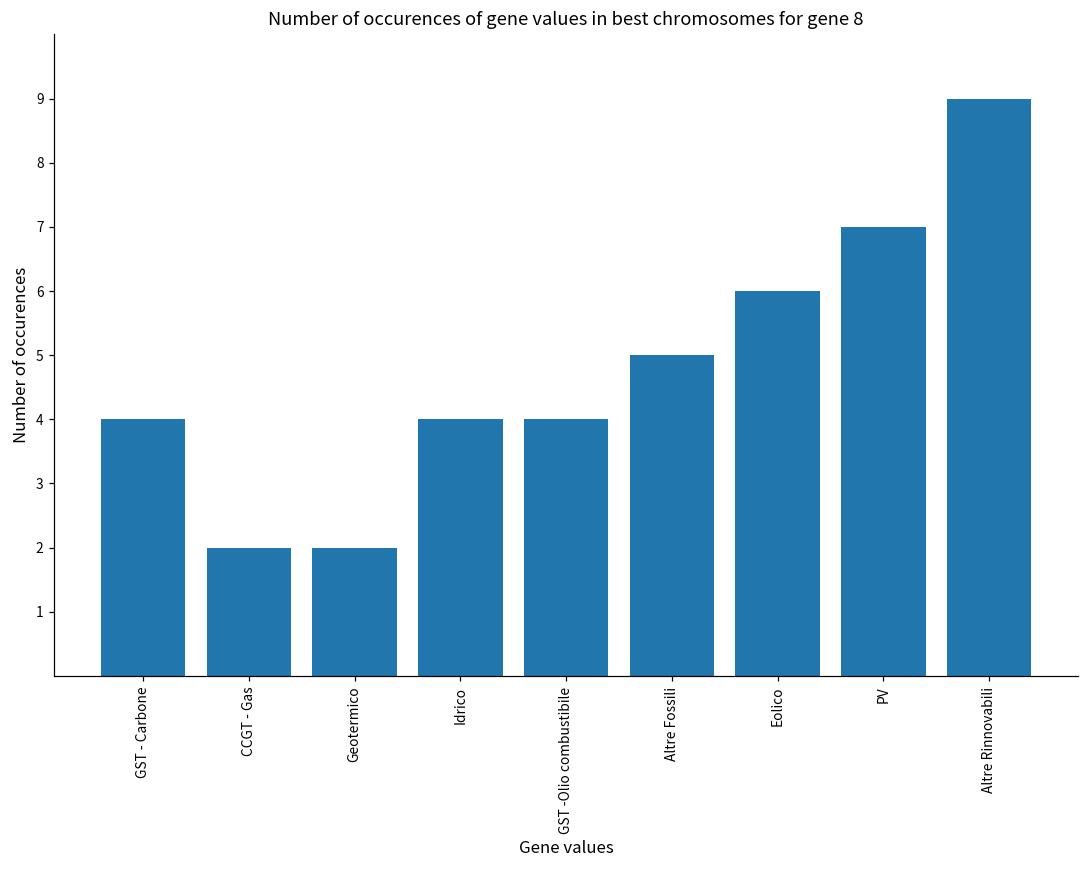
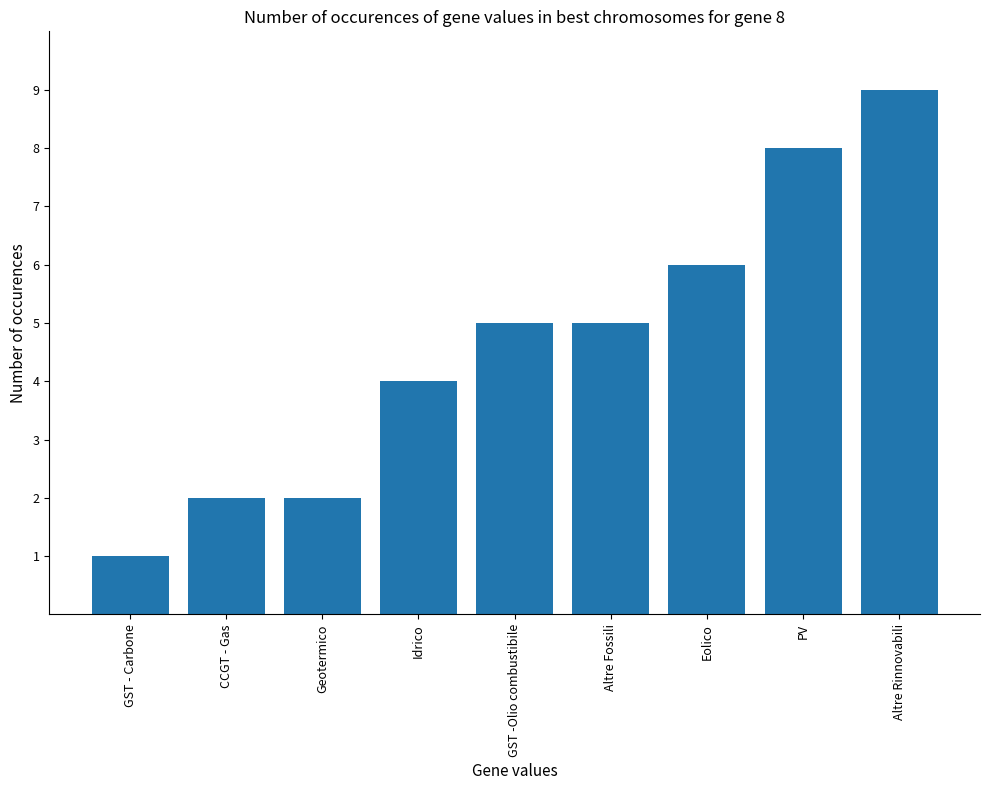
  {
-   "GST - Carbone": 4,
+   "GST - Carbone": 1,
    "CCGT - Gas": 2,
    "Geotermico": 2,
    "Idrico": 4,
-   "GST -Olio combustibile": 4,
+   "GST -Olio combustibile": 5,
    "Altre Fossili": 5,
    "Eolico": 6,
-   "PV": 7,
+   "PV": 8,
    "Altre Rinnovabili": 9
  }
